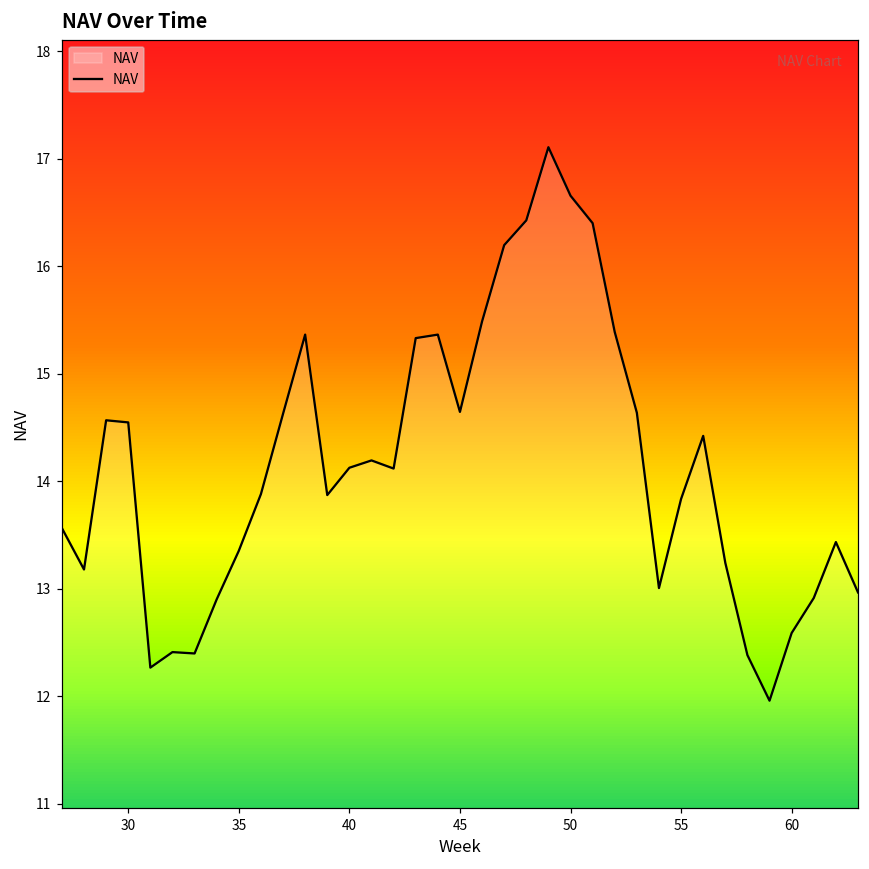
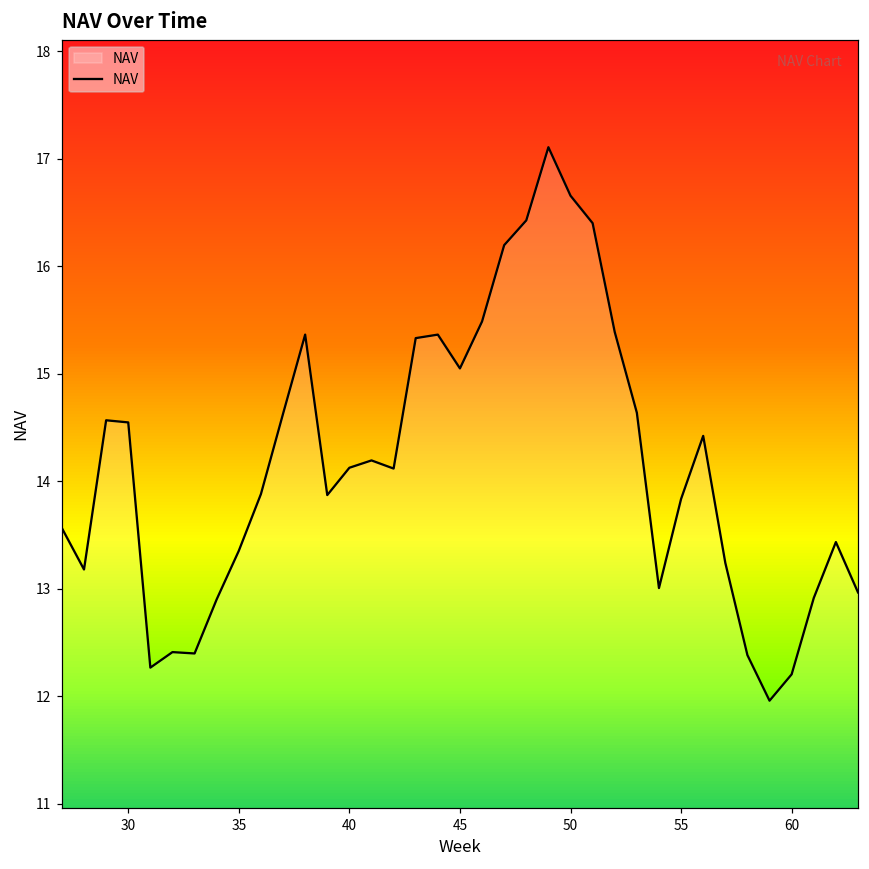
  {
    "30": 14.5,
    "35": 13.4,
    "40": 14.1,
-   "45": 14.6,
+   "45": 15.0,
    "50": 16.7,
    "55": 13.8,
-   "60": 12.6
+   "60": 12.2
  }
